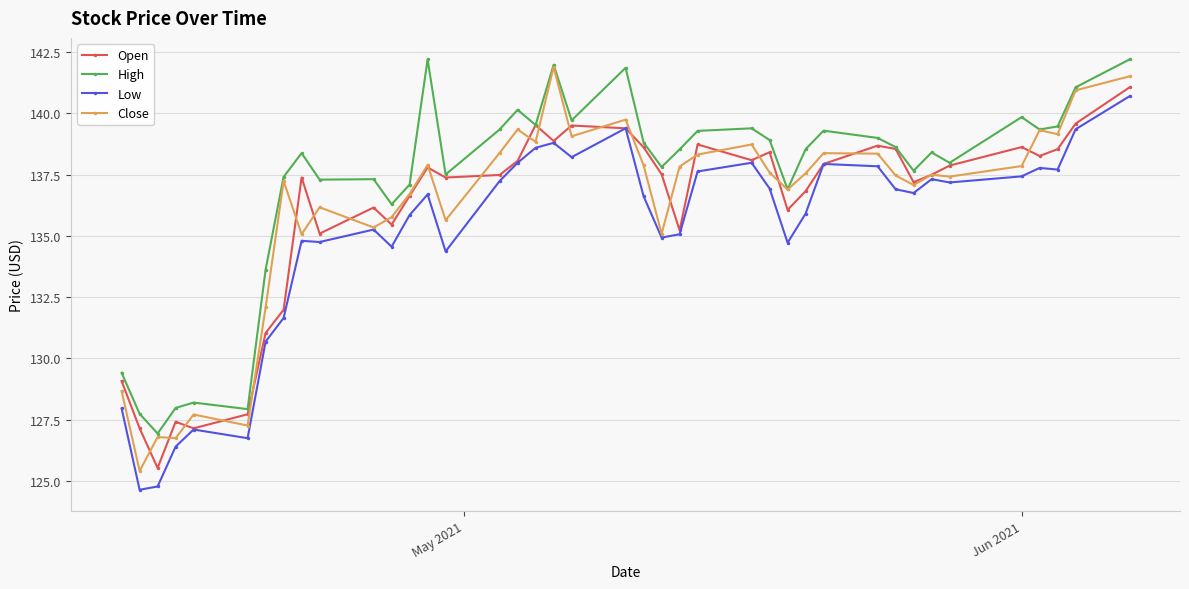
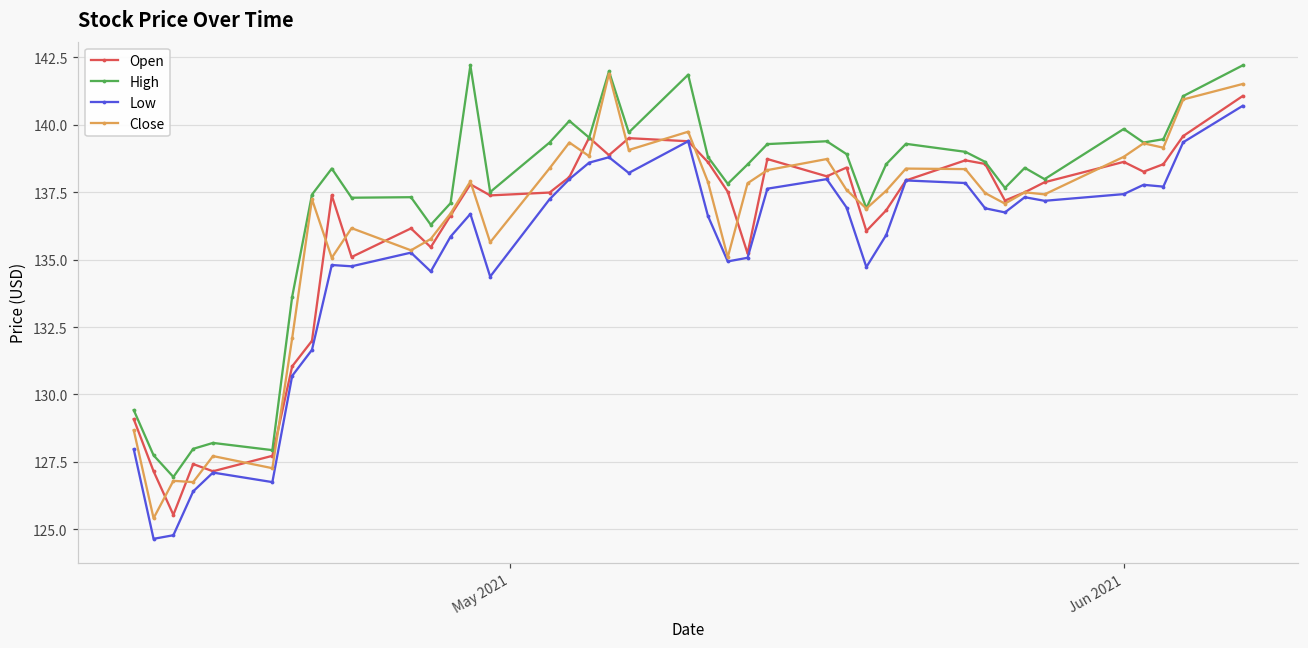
  {
    "Open": {
      "Jun 2021": 138.6
    },
    "High": {
      "Jun 2021": 139.8
    },
    "Low": {
      "Jun 2021": 137.4
    },
    "Close": {
-     "Jun 2021": 137.8
+     "Jun 2021": 138.8
    }
  }
